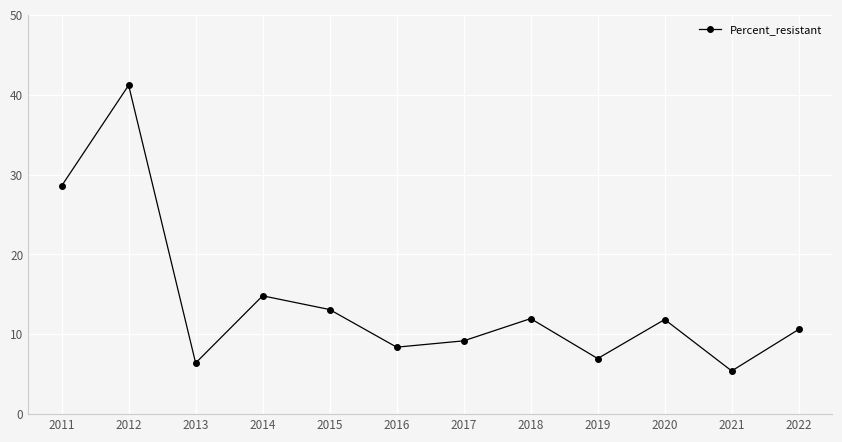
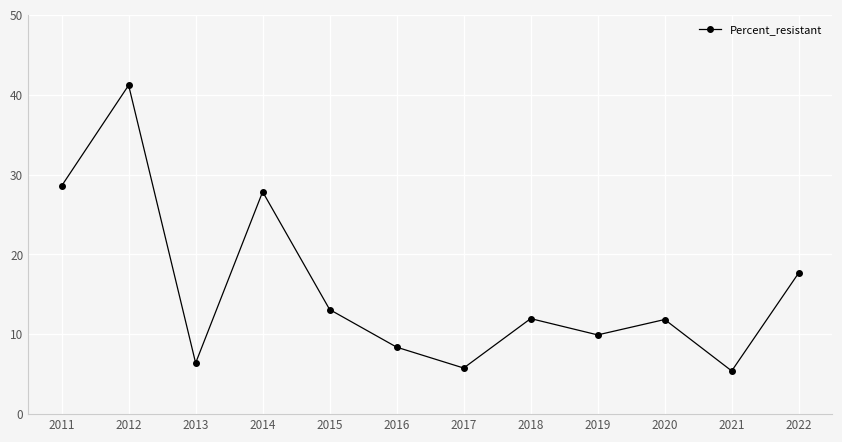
  {
    "2011": 29,
    "2012": 41,
    "2013": 6,
-   "2014": 15,
+   "2014": 28,
    "2015": 13,
    "2016": 8,
-   "2017": 9,
+   "2017": 6,
    "2018": 12,
-   "2019": 7,
+   "2019": 10,
    "2020": 12,
    "2021": 5,
-   "2022": 11
+   "2022": 18
  }
